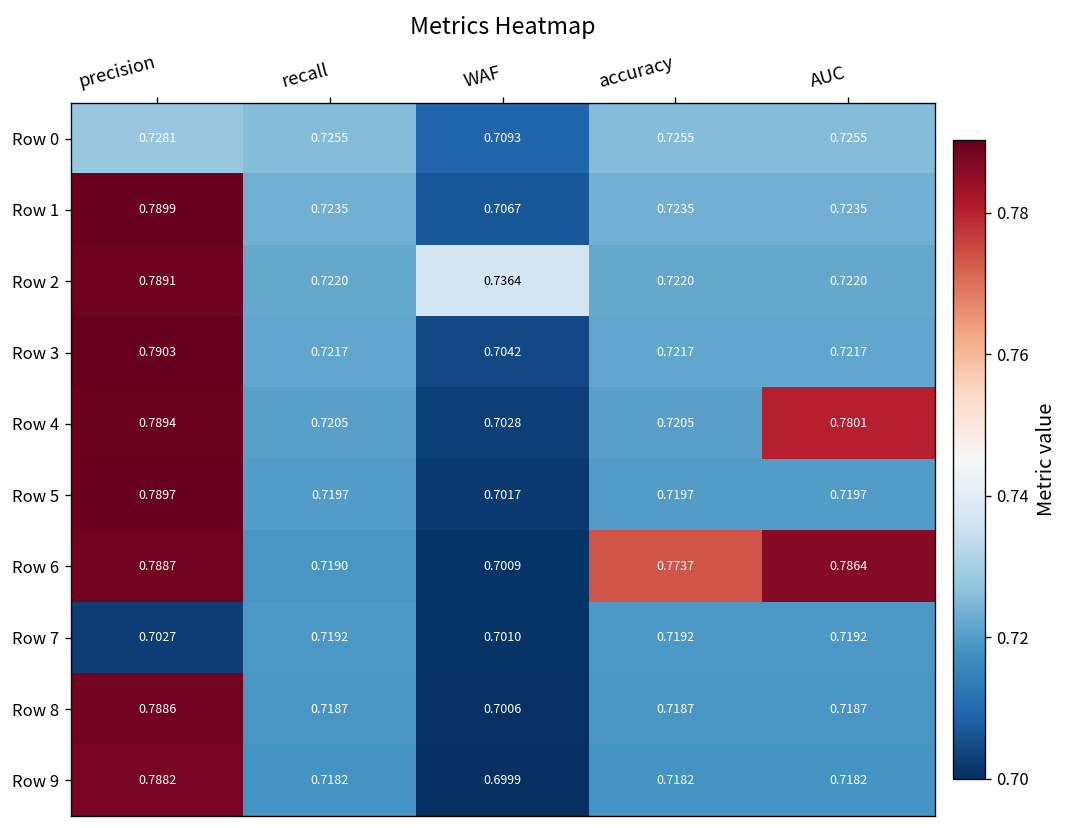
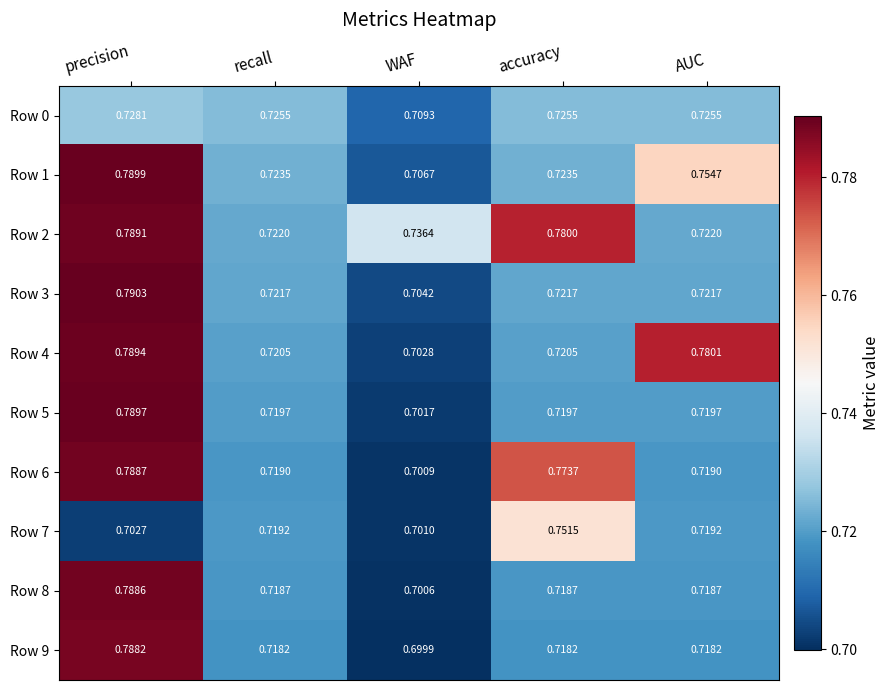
  {
    "Row 0": {
      "precision": 0.7281,
      "recall": 0.7255,
      "WAF": 0.7093,
      "accuracy": 0.7255,
      "AUC": 0.7255
    },
    "Row 1": {
      "precision": 0.7899,
      "recall": 0.7235,
      "WAF": 0.7067,
      "accuracy": 0.7235,
-     "AUC": 0.7235
+     "AUC": 0.7547
    },
    "Row 2": {
      "precision": 0.7891,
      "recall": 0.7220,
      "WAF": 0.7364,
-     "accuracy": 0.7220,
+     "accuracy": 0.7800,
      "AUC": 0.7220
    },
    "Row 3": {
      "precision": 0.7903,
      "recall": 0.7217,
      "WAF": 0.7042,
      "accuracy": 0.7217,
      "AUC": 0.7217
    },
    "Row 4": {
      "precision": 0.7894,
      "recall": 0.7205,
      "WAF": 0.7028,
      "accuracy": 0.7205,
      "AUC": 0.7801
    },
    "Row 5": {
      "precision": 0.7897,
      "recall": 0.7197,
      "WAF": 0.7017,
      "accuracy": 0.7197,
      "AUC": 0.7197
    },
    "Row 6": {
      "precision": 0.7887,
      "recall": 0.7190,
      "WAF": 0.7009,
      "accuracy": 0.7737,
-     "AUC": 0.7864
+     "AUC": 0.7190
    },
    "Row 7": {
      "precision": 0.7027,
      "recall": 0.7192,
      "WAF": 0.7010,
-     "accuracy": 0.7192,
+     "accuracy": 0.7515,
      "AUC": 0.7192
    },
    "Row 8": {
      "precision": 0.7886,
      "recall": 0.7187,
      "WAF": 0.7006,
      "accuracy": 0.7187,
      "AUC": 0.7187
    },
    "Row 9": {
      "precision": 0.7882,
      "recall": 0.7182,
      "WAF": 0.6999,
      "accuracy": 0.7182,
      "AUC": 0.7182
    }
  }
